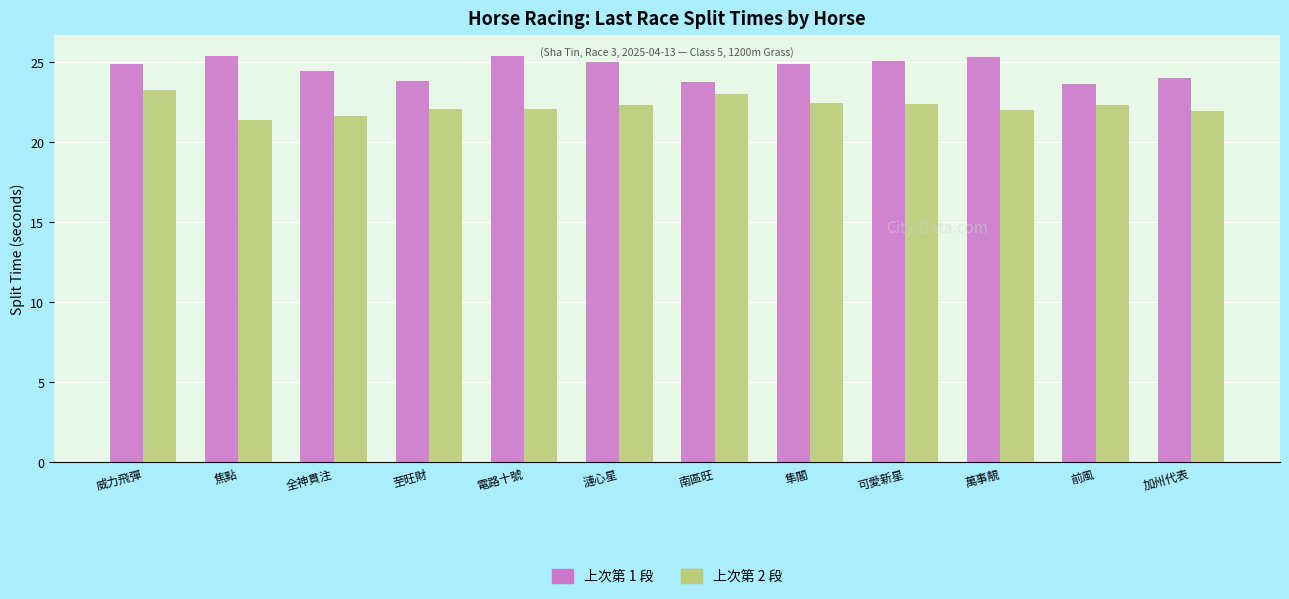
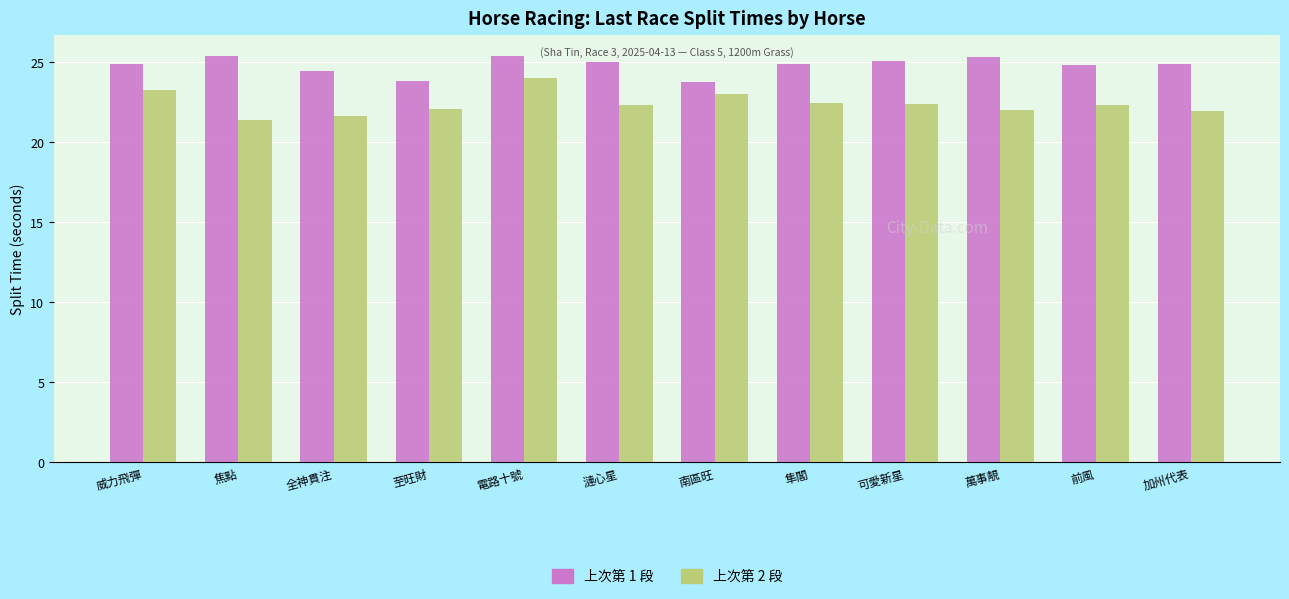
  {
    "上次第 1 段": {
      "威力飛彈": 24.9,
      "焦點": 25.4,
      "全神貫注": 24.4,
      "至旺財": 23.8,
      "電路十號": 25.4,
      "南區旺": 23.8,
      "隼閣": 24.9,
      "可愛新星": 25.1,
      "萬事靚": 25.3,
-     "前風": 23.6,
-     "加州代表": 24.0
+     "前風": 24.8,
+     "加州代表": 24.9
    },
    "上次第 2 段": {
      "威力飛彈": 23.2,
      "焦點": 21.4,
      "全神貫注": 21.6,
      "至旺財": 22.1,
-     "電路十號": 22.1,
+     "電路十號": 24.0,
      "漣心星": 22.3,
      "南區旺": 23.0,
      "隼閣": 22.5,
      "可愛新星": 22.4,
      "萬事靚": 22.0,
      "前風": 22.3,
      "加州代表": 21.9
    }
  }
